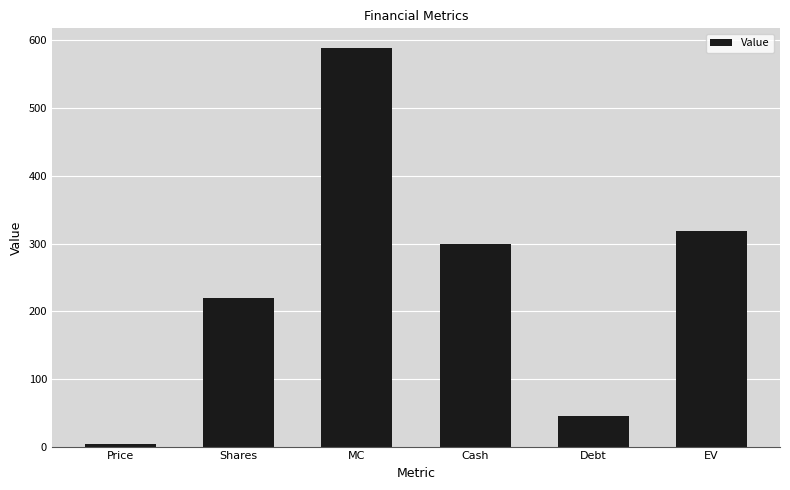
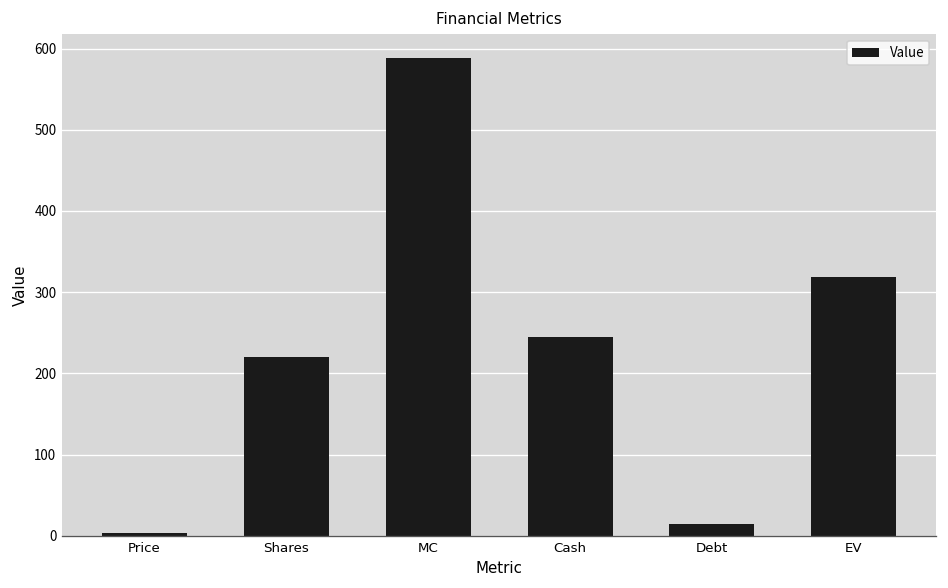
  {
    "Shares": 220,
    "MC": 590,
-   "Cash": 300,
-   "Debt": 50,
+   "Cash": 250,
+   "Debt": 10,
    "EV": 320
  }
